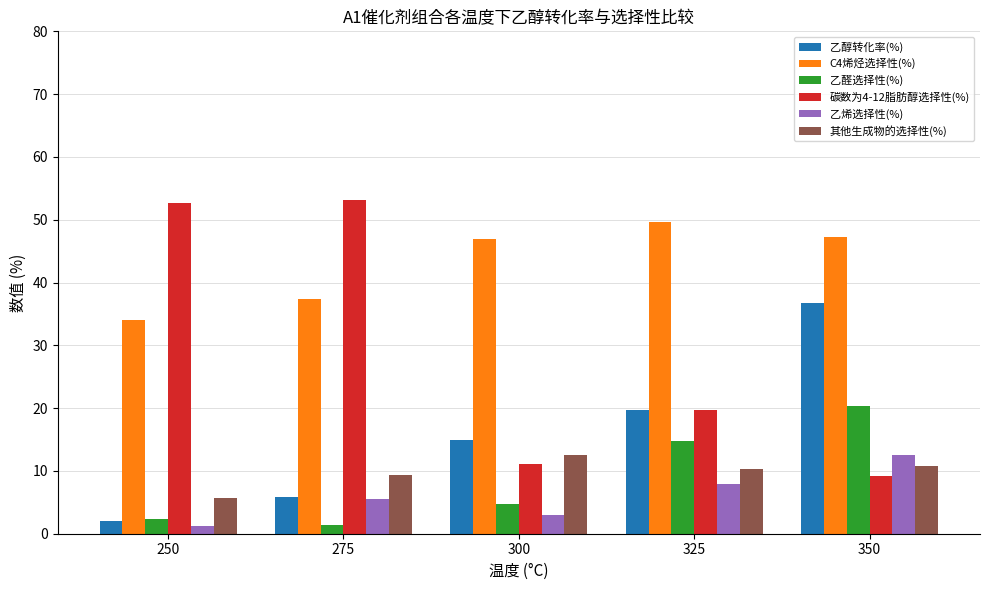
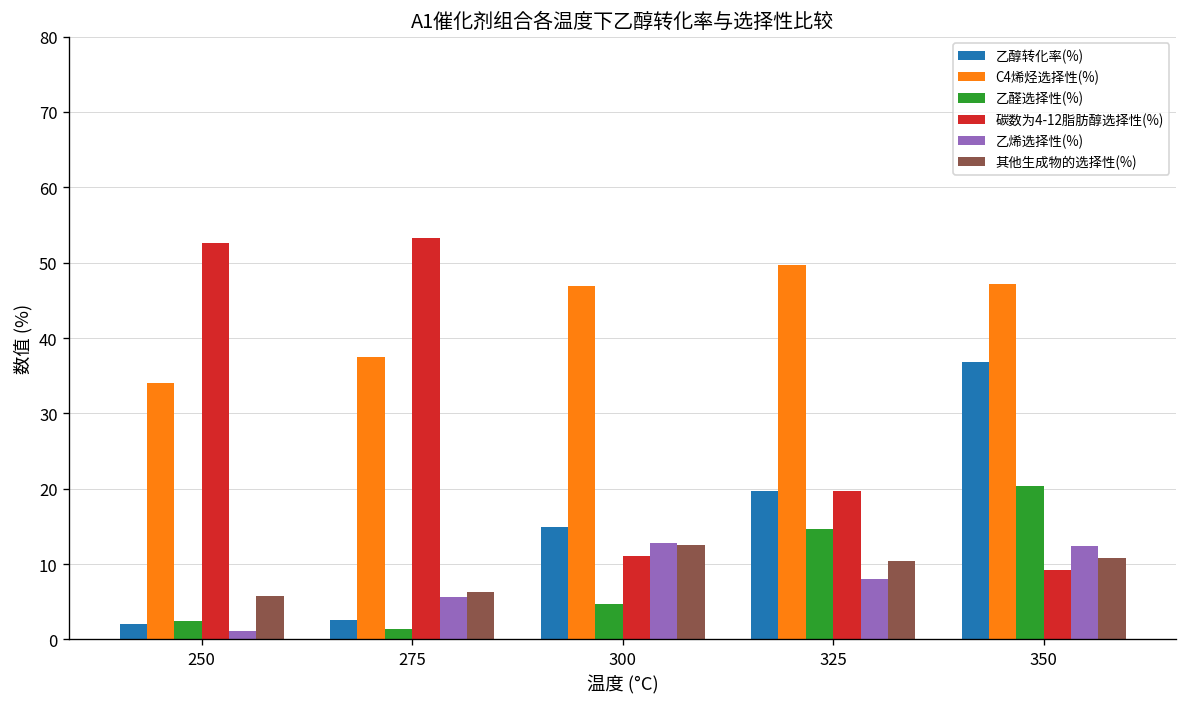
  {
    "乙醇转化率(%)": {
      "250": 2,
-     "275": 6,
+     "275": 3,
      "300": 15,
      "325": 20,
      "350": 37
    },
    "C4烯烃选择性(%)": {
      "250": 34,
      "275": 37,
      "300": 47,
      "325": 50,
      "350": 47
    },
    "乙醛选择性(%)": {
      "250": 2,
      "275": 1,
      "300": 5,
      "325": 15,
      "350": 20
    },
    "碳数为4-12脂肪醇选择性(%)": {
      "250": 53,
      "275": 53,
      "300": 11,
      "325": 20,
      "350": 9
    },
    "乙烯选择性(%)": {
      "250": 1,
      "275": 6,
-     "300": 3,
+     "300": 13,
      "325": 8,
      "350": 12
    },
    "其他生成物的选择性(%)": {
      "250": 6,
-     "275": 9,
+     "275": 6,
      "300": 12,
      "325": 10,
      "350": 11
    }
  }
